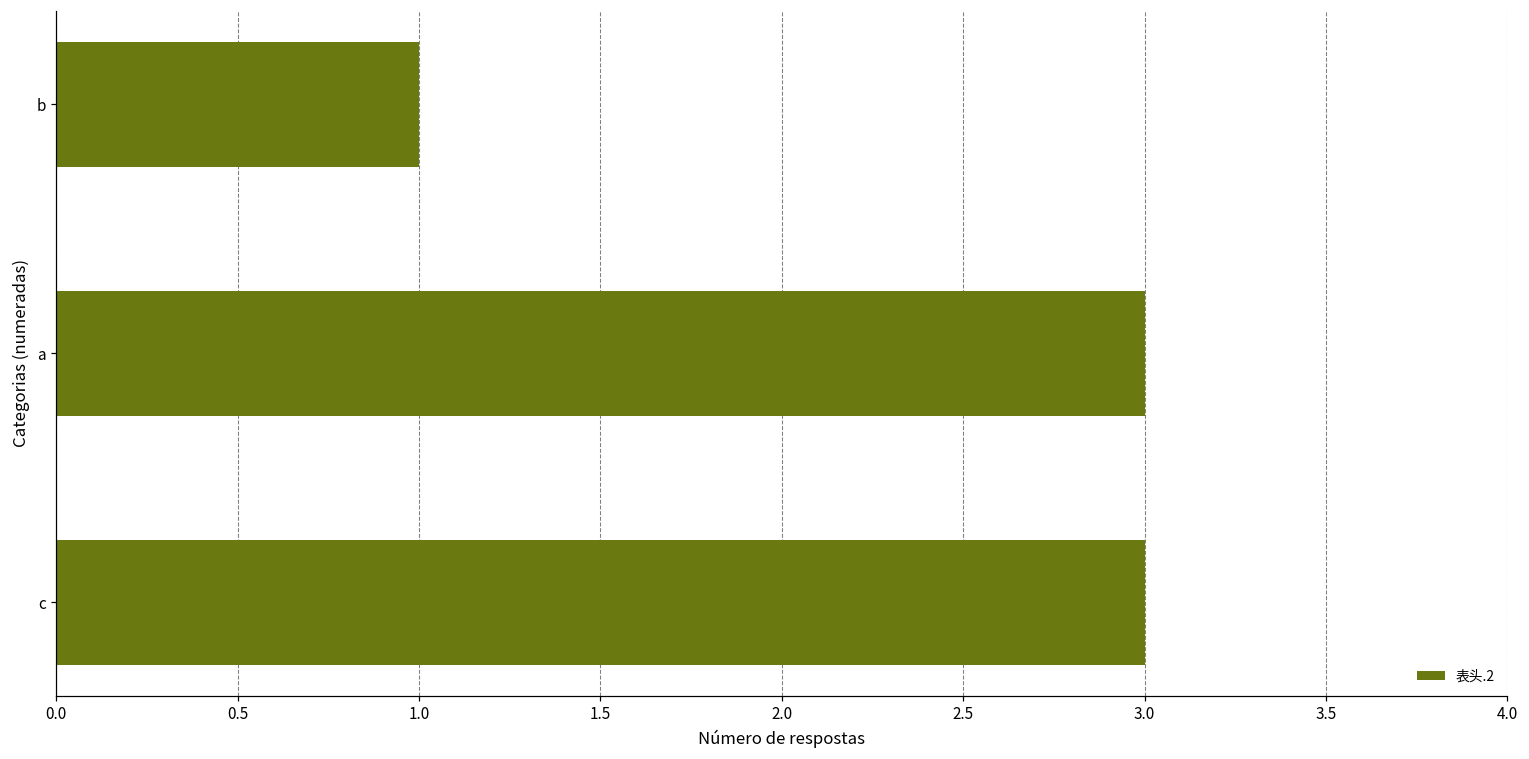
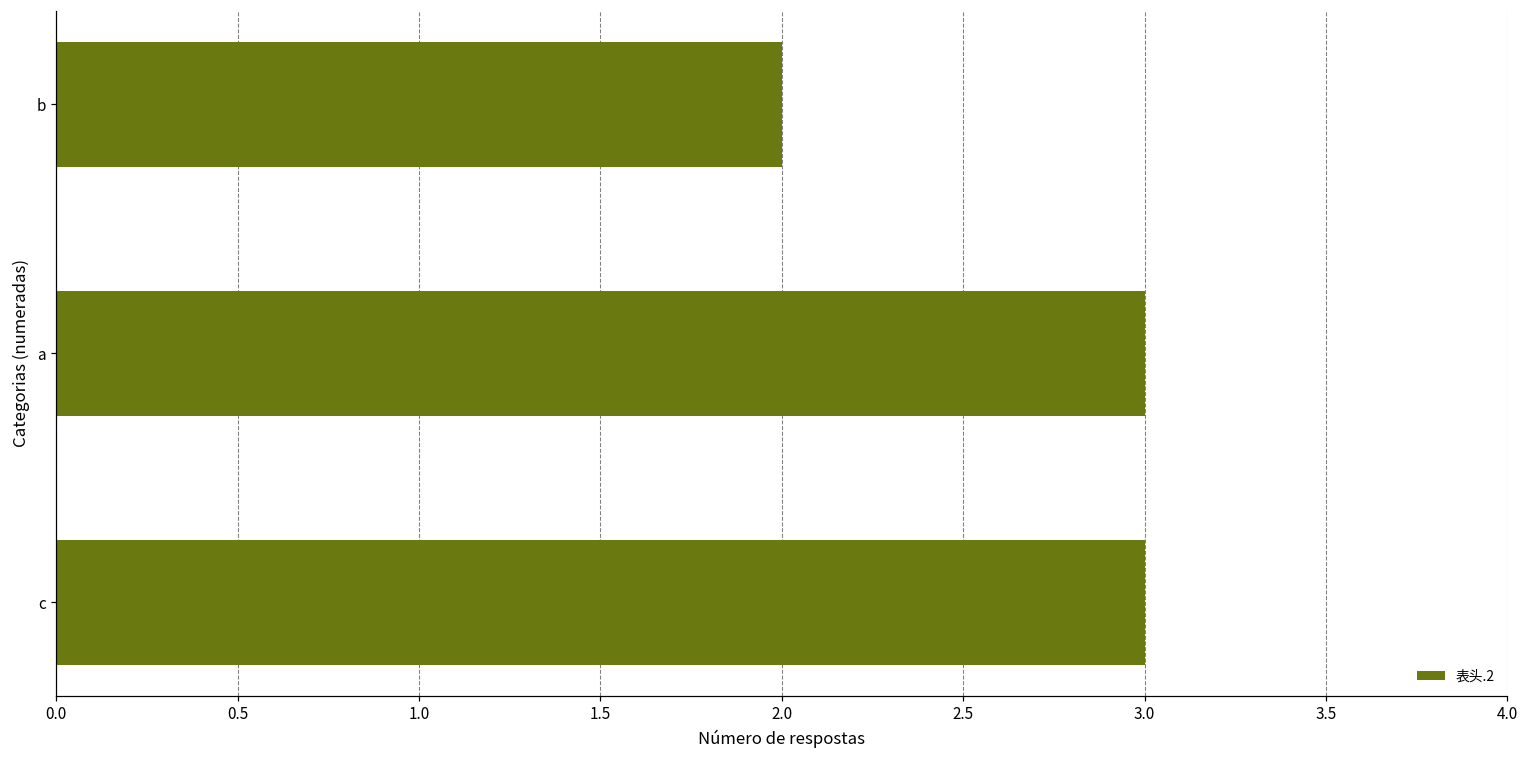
  {
-   "b": 1,
+   "b": 2,
    "a": 3,
    "c": 3
  }
